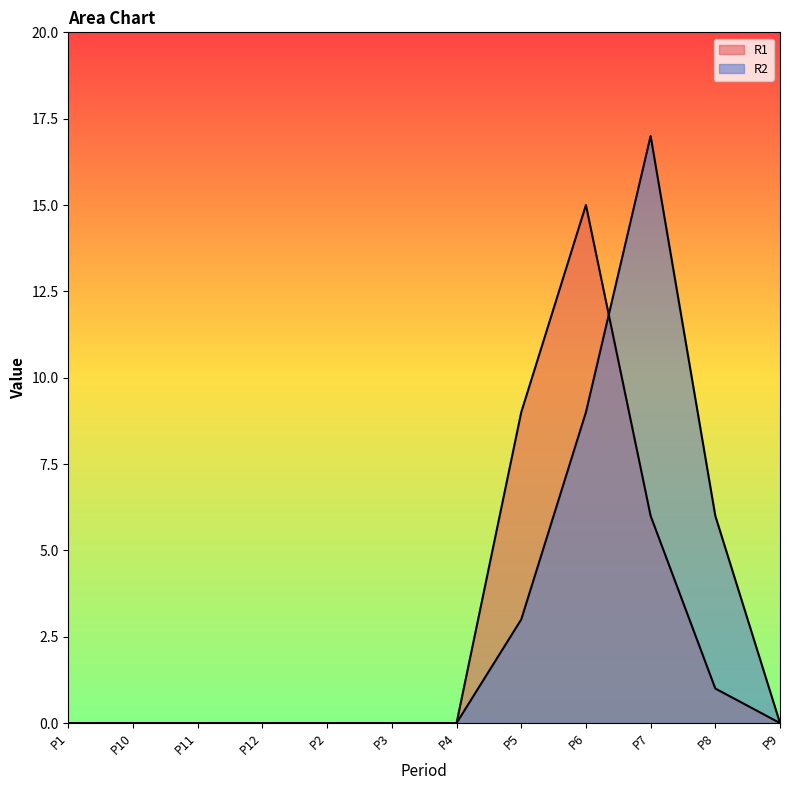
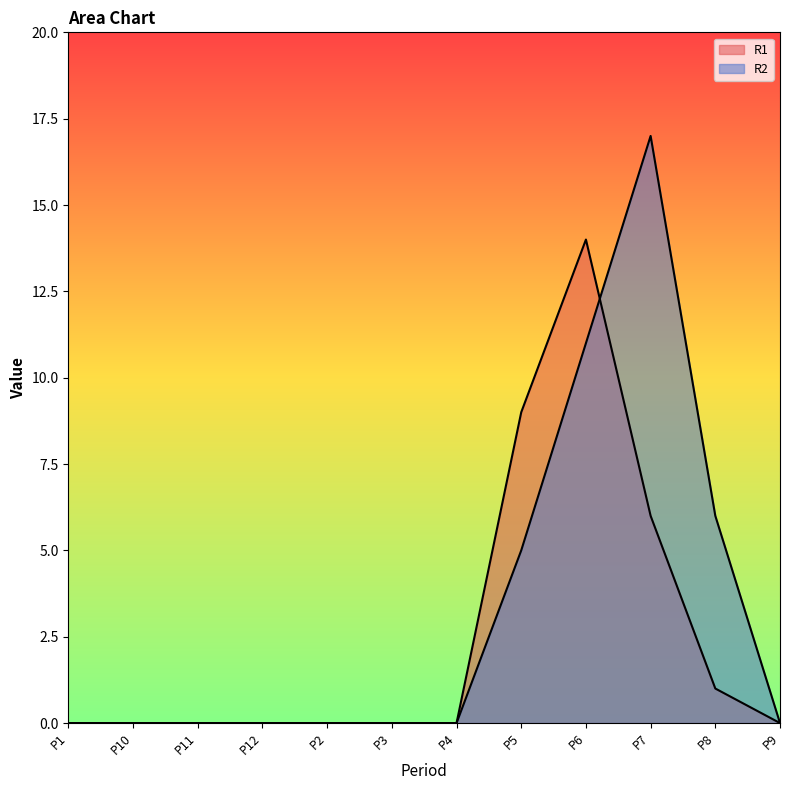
  {
    "R1": {
      "P5": 9,
-     "P6": 15,
+     "P6": 14,
      "P7": 6,
      "P8": 1
    },
    "R2": {
-     "P5": 3,
-     "P6": 9,
+     "P5": 5,
+     "P6": 11,
      "P7": 17,
      "P8": 6
    }
  }
